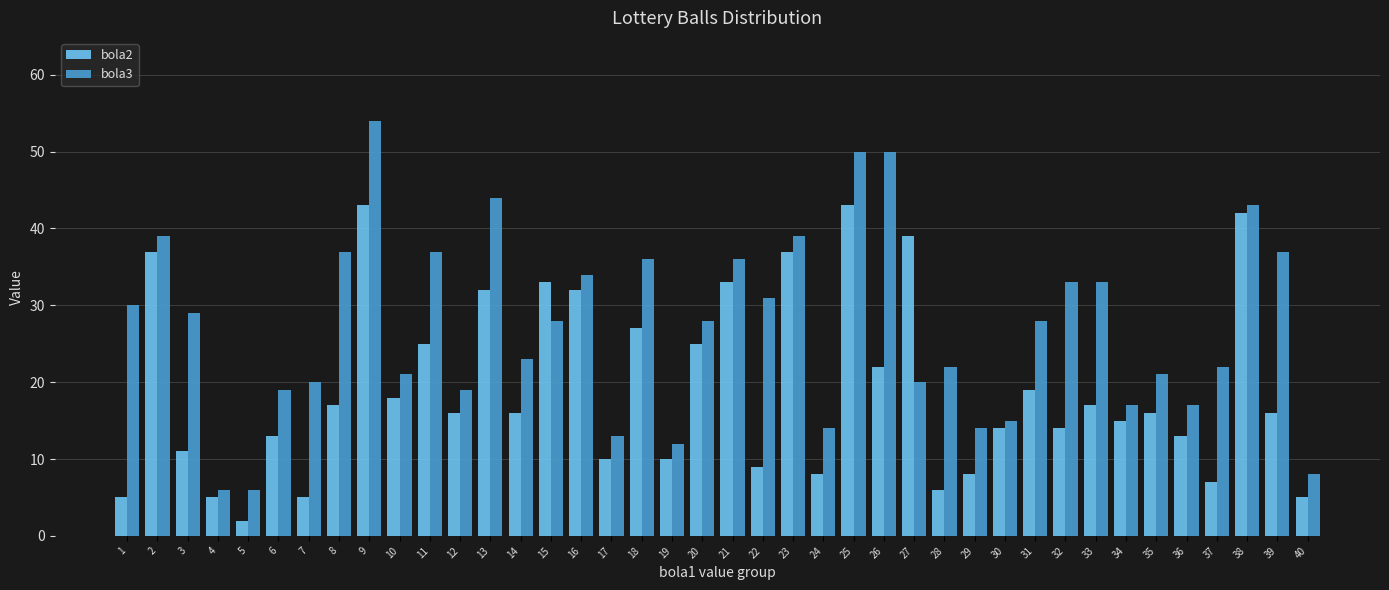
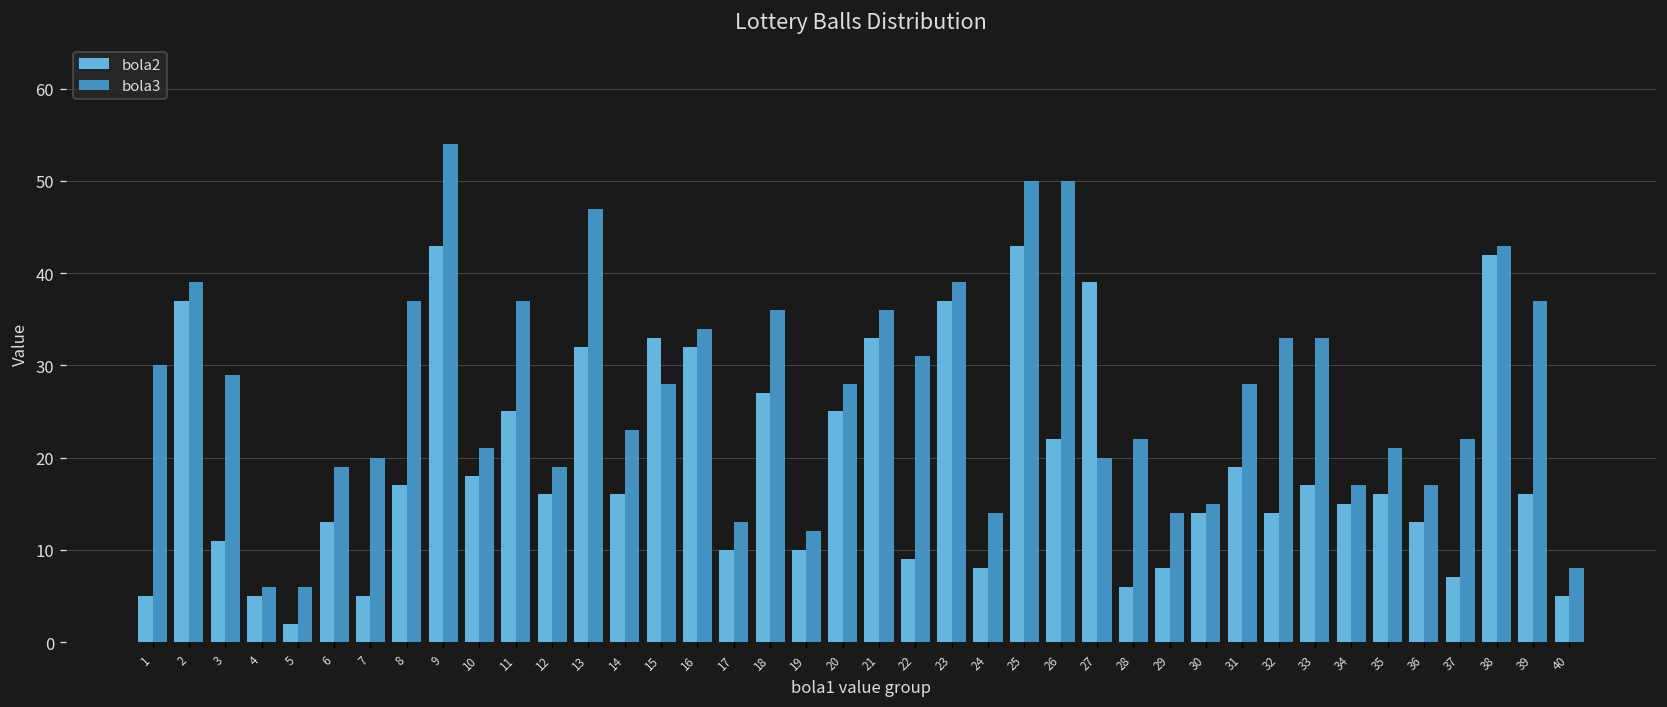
  {
    "bola2": {
      "1": 5,
      "2": 37,
      "3": 11,
      "4": 5,
      "5": 2,
      "6": 13,
      "7": 5,
      "8": 17,
      "9": 43,
      "10": 18,
      "11": 25,
      "12": 16,
      "13": 32,
      "14": 16,
      "15": 33,
      "16": 32,
      "17": 10,
      "18": 27,
      "19": 10,
      "20": 25,
      "21": 33,
      "22": 9,
      "23": 37,
      "24": 8,
      "25": 43,
      "26": 22,
      "27": 39,
      "28": 6,
      "29": 8,
      "30": 14,
      "31": 19,
      "32": 14,
      "33": 17,
      "34": 15,
      "35": 16,
      "36": 13,
      "37": 7,
      "38": 42,
      "39": 16,
      "40": 5
    },
    "bola3": {
      "1": 30,
      "2": 39,
      "3": 29,
      "4": 6,
      "5": 6,
      "6": 19,
      "7": 20,
      "8": 37,
      "9": 54,
      "10": 21,
      "11": 37,
      "12": 19,
-     "13": 44,
+     "13": 47,
      "14": 23,
      "15": 28,
      "16": 34,
      "17": 13,
      "18": 36,
      "19": 12,
      "20": 28,
      "21": 36,
      "22": 31,
      "23": 39,
      "24": 14,
      "25": 50,
      "26": 50,
      "27": 20,
      "28": 22,
      "29": 14,
      "30": 15,
      "31": 28,
      "32": 33,
      "33": 33,
      "34": 17,
      "35": 21,
      "36": 17,
      "37": 22,
      "38": 43,
      "39": 37,
      "40": 8
    }
  }
